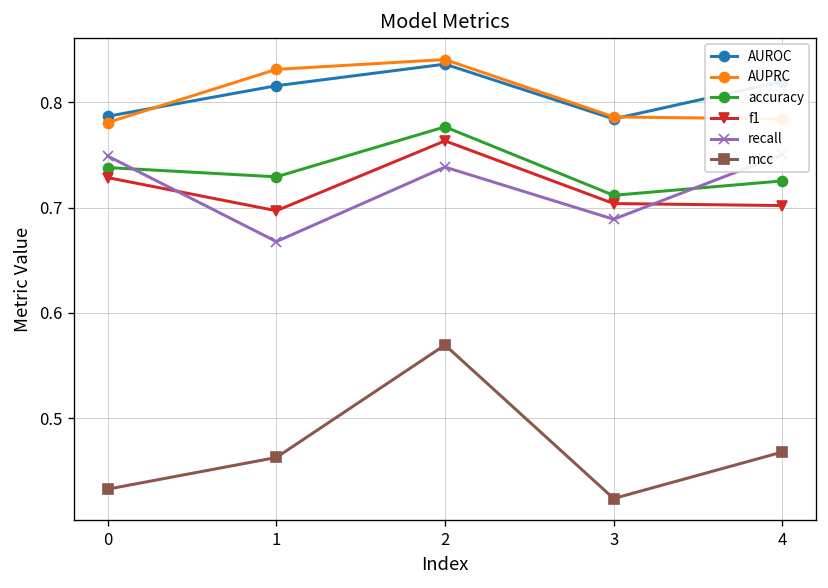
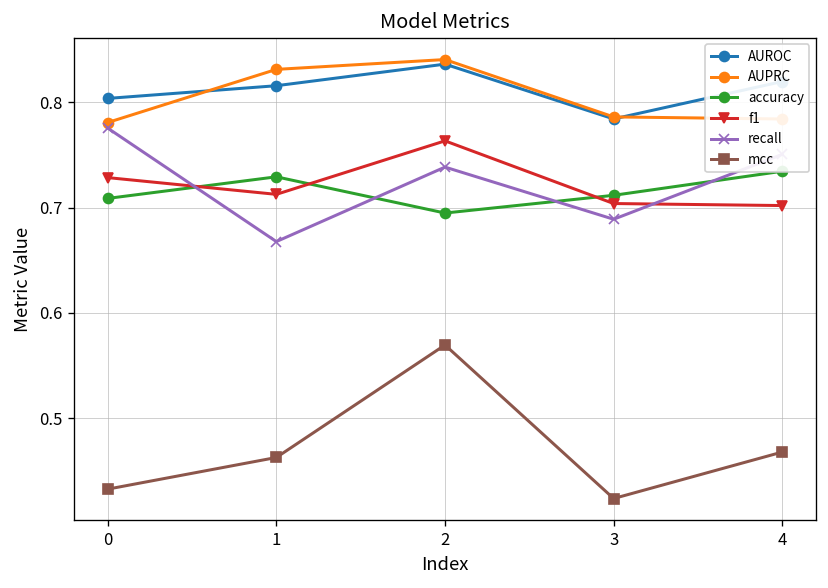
  {
    "AUROC": {
-     "0": 0.79,
+     "0": 0.80,
      "1": 0.82,
      "2": 0.84
    },
    "AUPRC": {
      "0": 0.78,
      "1": 0.83,
      "2": 0.84
    },
    "accuracy": {
-     "0": 0.74,
+     "0": 0.71,
      "1": 0.73,
-     "2": 0.78,
+     "2": 0.69,
      "3": 0.71,
-     "4": 0.725
+     "4": 0.735
    },
    "f1": {
      "0": 0.73,
-     "1": 0.70,
+     "1": 0.71,
      "2": 0.76,
      "3": 0.70,
      "4": 0.70
    },
    "recall": {
-     "0": 0.75,
+     "0": 0.78,
      "1": 0.67,
      "2": 0.74,
      "3": 0.69
    },
    "mcc": {
      "0": 0.43,
      "1": 0.46,
      "2": 0.57,
      "3": 0.42,
      "4": 0.47
    }
  }
